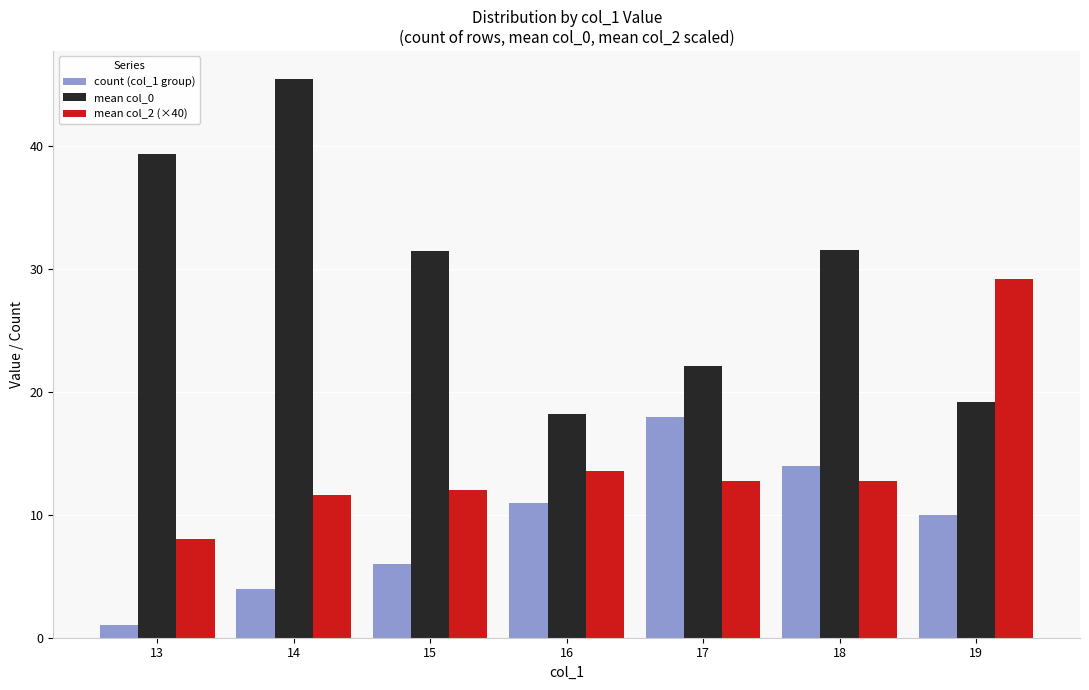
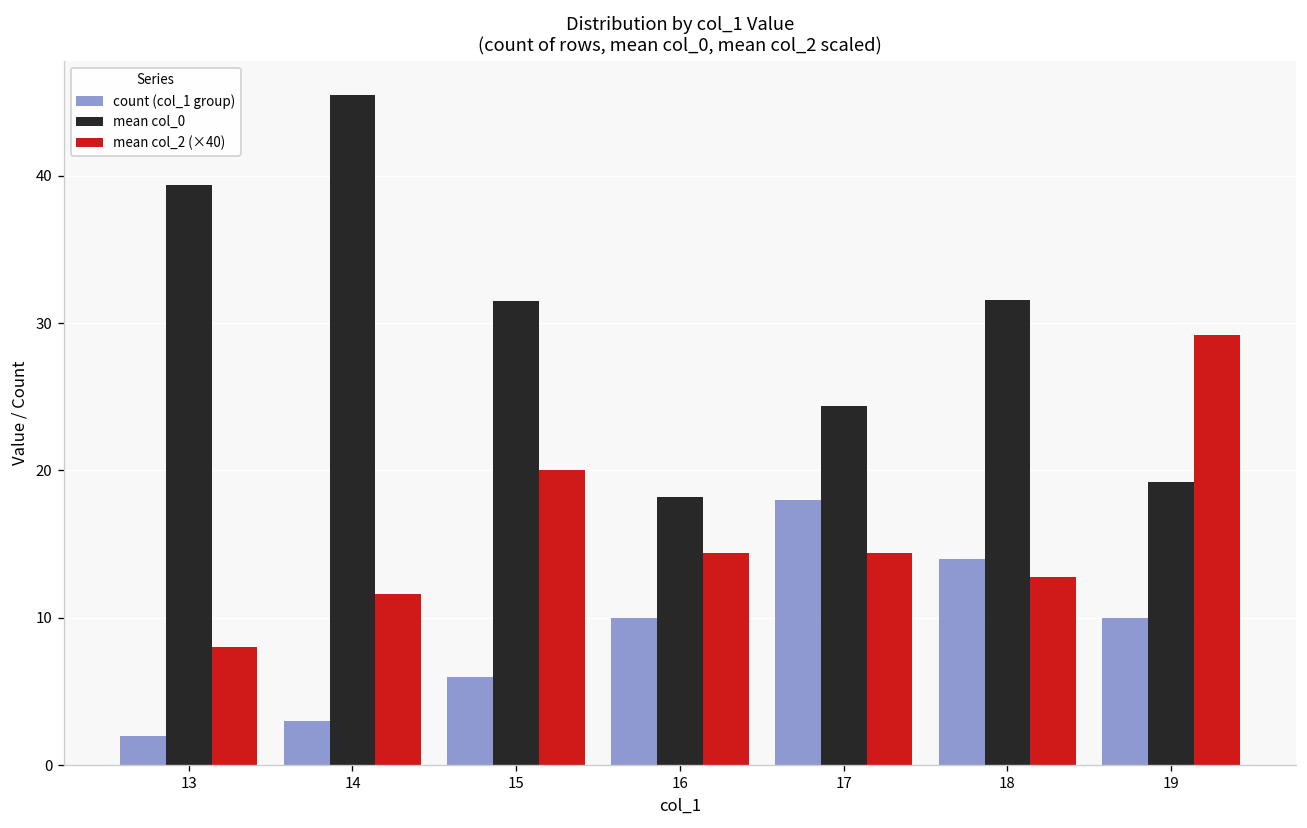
  {
    "count (col_1 group)": {
-     "13": 1,
-     "14": 4,
+     "13": 2,
+     "14": 3,
      "15": 6,
-     "16": 11,
+     "16": 10,
      "17": 18,
      "18": 14,
      "19": 10
    },
    "mean col_0": {
      "13": 39.4,
      "14": 45.5,
      "15": 31.5,
      "16": 18.2,
-     "17": 22.1,
+     "17": 24.4,
      "18": 31.6,
      "19": 19.2
    },
    "mean col_2 (×40)": {
      "13": 8.0,
      "14": 11.6,
-     "15": 12.0,
-     "16": 13.6,
-     "17": 12.8,
+     "15": 20.0,
+     "16": 14.4,
+     "17": 14.4,
      "18": 12.8,
      "19": 29.2
    }
  }
